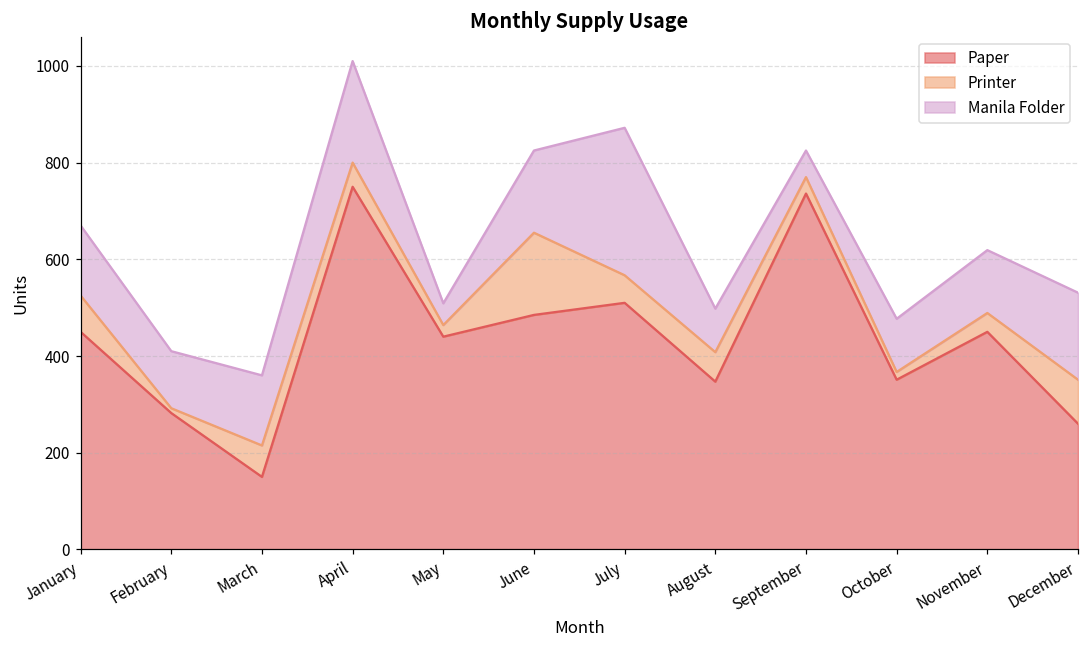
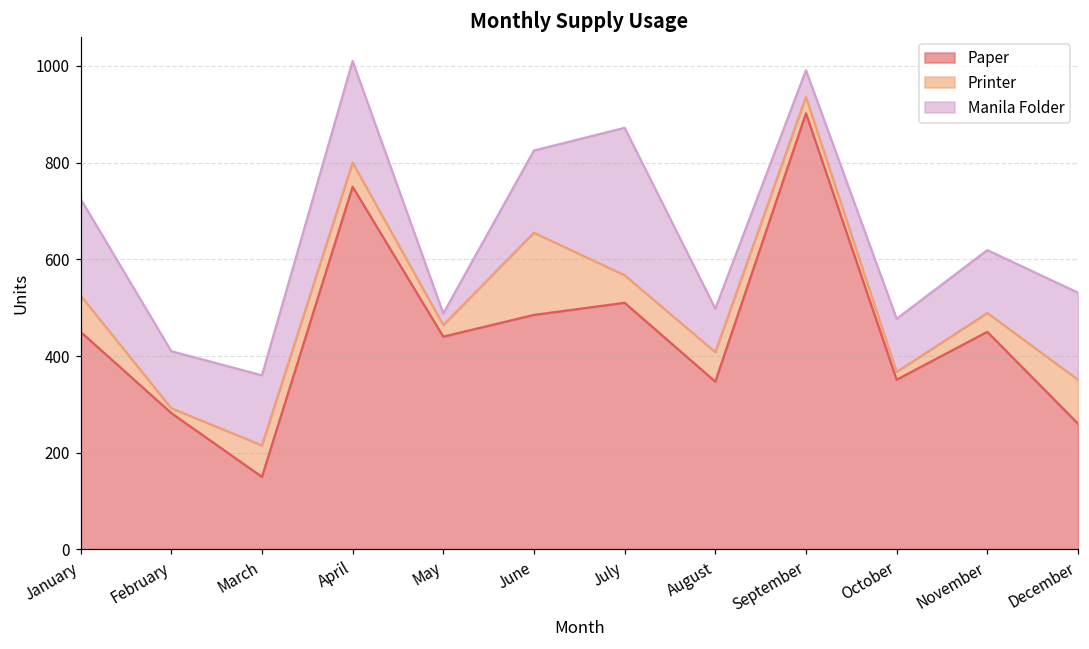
  {
    "Paper": {
      "January": 450,
      "February": 280,
      "March": 150,
      "April": 750,
      "May": 440,
      "June": 490,
      "July": 510,
      "August": 350,
-     "September": 740,
+     "September": 900,
      "October": 350,
      "November": 450,
      "December": 260
    },
    "Printer": {
      "January": 80,
      "February": 10,
      "March": 70,
      "April": 50,
      "May": 20,
      "June": 170,
      "July": 60,
      "August": 60,
      "September": 30,
      "October": 20,
      "November": 40,
      "December": 90
    },
    "Manila Folder": {
-     "January": 150,
+     "January": 200,
      "February": 120,
      "March": 150,
      "April": 210,
-     "May": 50,
+     "May": 20,
      "June": 170,
      "July": 310,
      "August": 90,
      "September": 60,
      "October": 110,
      "November": 130,
      "December": 180
    }
  }
